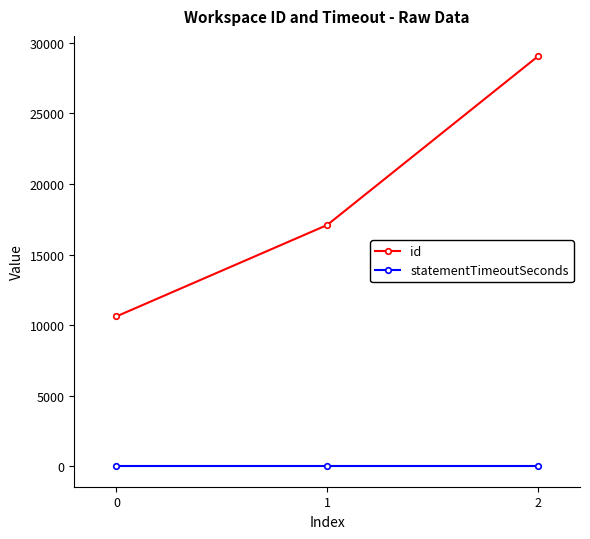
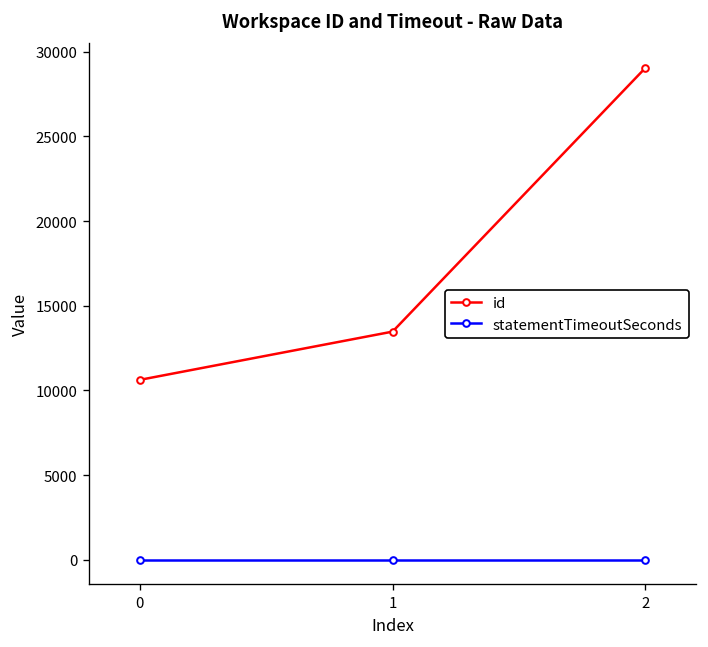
  {
    "id": {
      "0": 10600,
-     "1": 17100,
+     "1": 13500,
      "2": 29000
    },
    "statementTimeoutSeconds": {
      "0": 0,
      "1": 0,
      "2": 0
    }
  }
